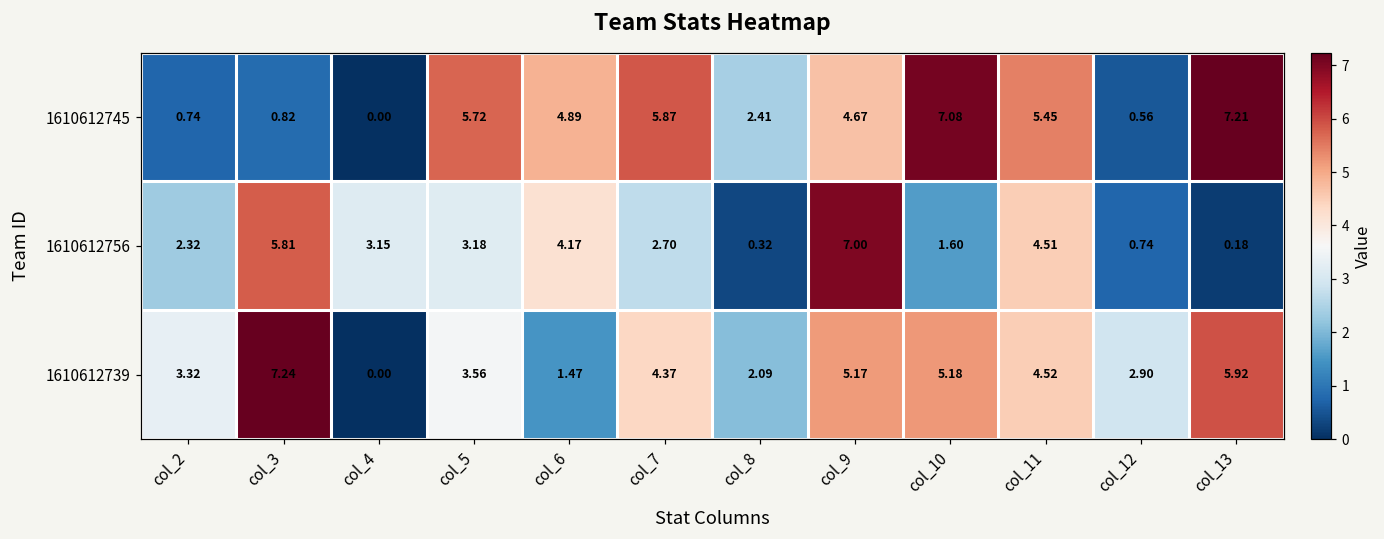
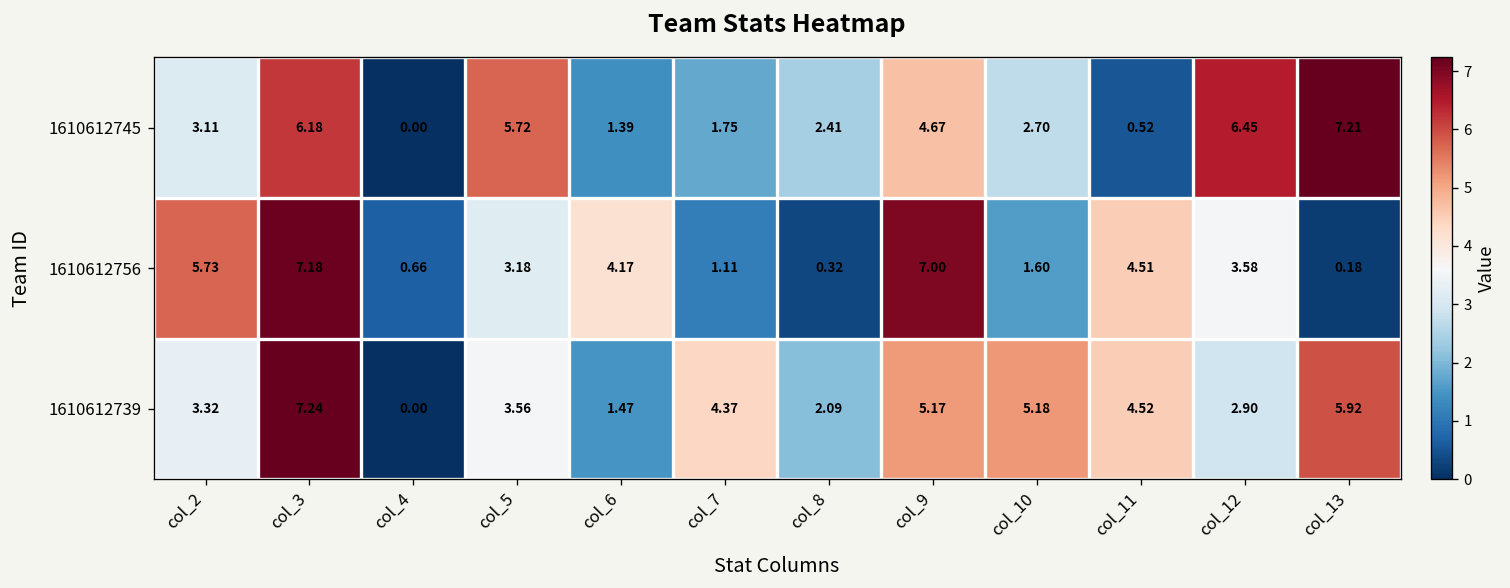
  {
    "1610612745": {
-     "col_2": 0.74,
-     "col_3": 0.82,
+     "col_2": 3.11,
+     "col_3": 6.18,
      "col_4": 0.00,
      "col_5": 5.72,
-     "col_6": 4.89,
-     "col_7": 5.87,
+     "col_6": 1.39,
+     "col_7": 1.75,
      "col_8": 2.41,
      "col_9": 4.67,
-     "col_10": 7.08,
-     "col_11": 5.45,
-     "col_12": 0.56,
+     "col_10": 2.70,
+     "col_11": 0.52,
+     "col_12": 6.45,
      "col_13": 7.21
    },
    "1610612756": {
-     "col_2": 2.32,
-     "col_3": 5.81,
-     "col_4": 3.15,
+     "col_2": 5.73,
+     "col_3": 7.18,
+     "col_4": 0.66,
      "col_5": 3.18,
      "col_6": 4.17,
-     "col_7": 2.70,
+     "col_7": 1.11,
      "col_8": 0.32,
      "col_9": 7.00,
      "col_10": 1.60,
      "col_11": 4.51,
-     "col_12": 0.74,
+     "col_12": 3.58,
      "col_13": 0.18
    },
    "1610612739": {
      "col_2": 3.32,
      "col_3": 7.24,
      "col_4": 0.00,
      "col_5": 3.56,
      "col_6": 1.47,
      "col_7": 4.37,
      "col_8": 2.09,
      "col_9": 5.17,
      "col_10": 5.18,
      "col_11": 4.52,
      "col_12": 2.90,
      "col_13": 5.92
    }
  }
